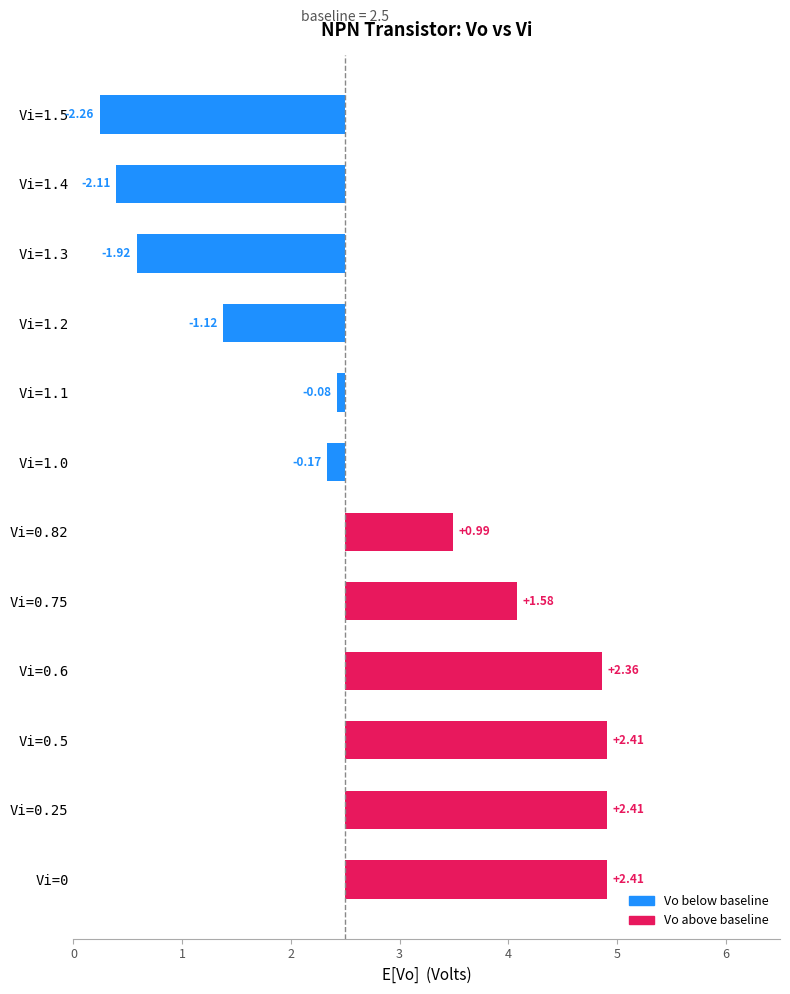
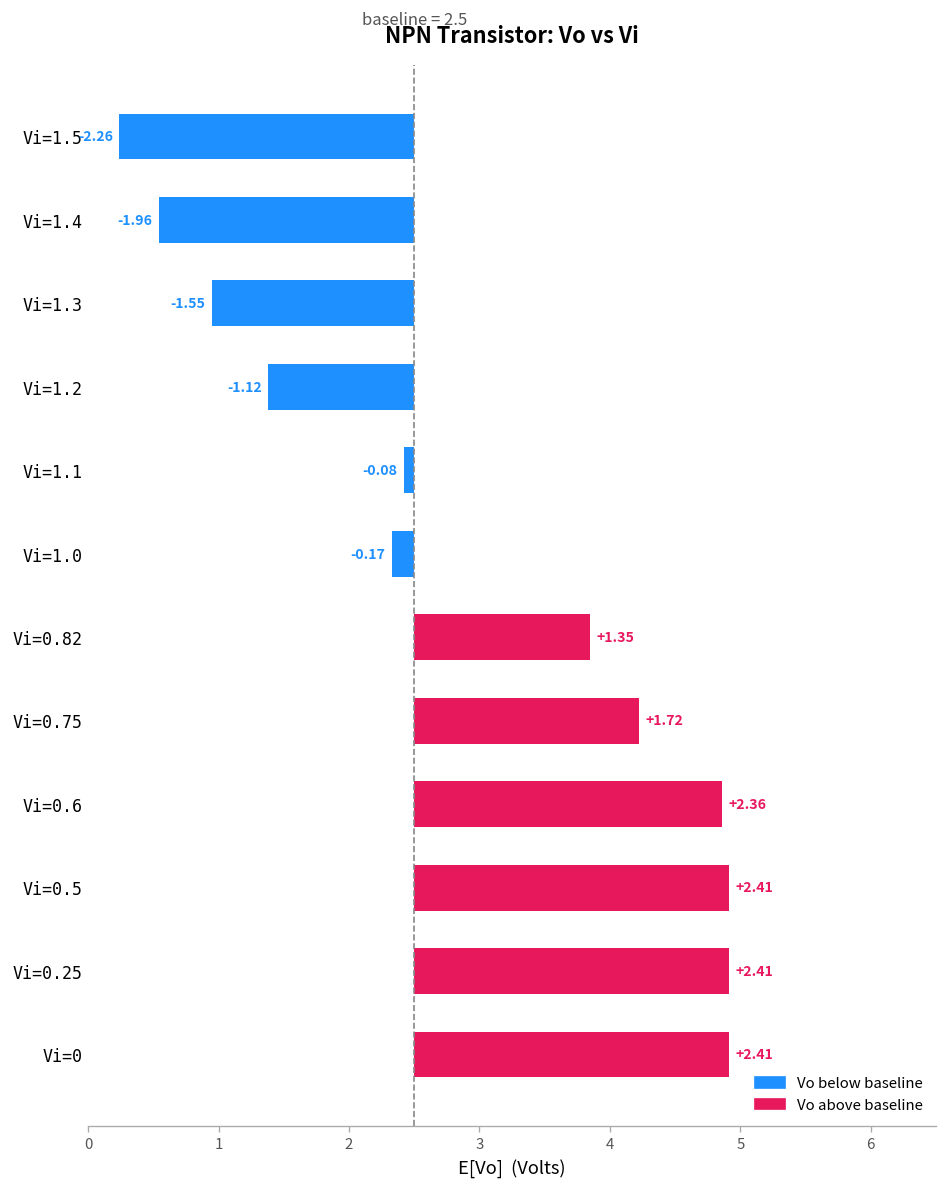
  {
    "Vi=1.5": "-2.26",
-   "Vi=1.4": "-2.11",
-   "Vi=1.3": "-1.92",
+   "Vi=1.4": "-1.96",
+   "Vi=1.3": "-1.55",
    "Vi=1.2": "-1.12",
    "Vi=1.1": "-0.08",
    "Vi=1.0": "-0.17",
-   "Vi=0.82": "+0.99",
-   "Vi=0.75": "+1.58",
+   "Vi=0.82": "+1.35",
+   "Vi=0.75": "+1.72",
    "Vi=0.6": "+2.36",
    "Vi=0.5": "+2.41",
    "Vi=0.25": "+2.41",
    "Vi=0": "+2.41"
  }
